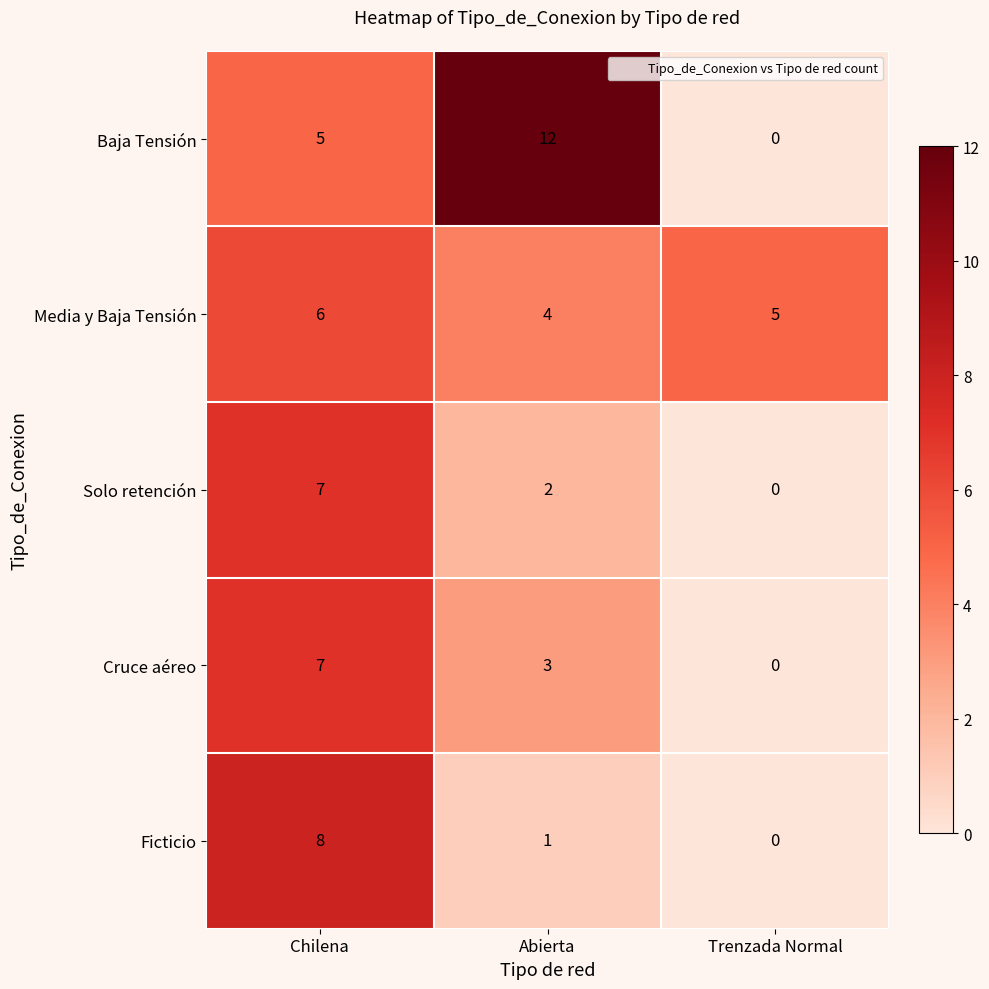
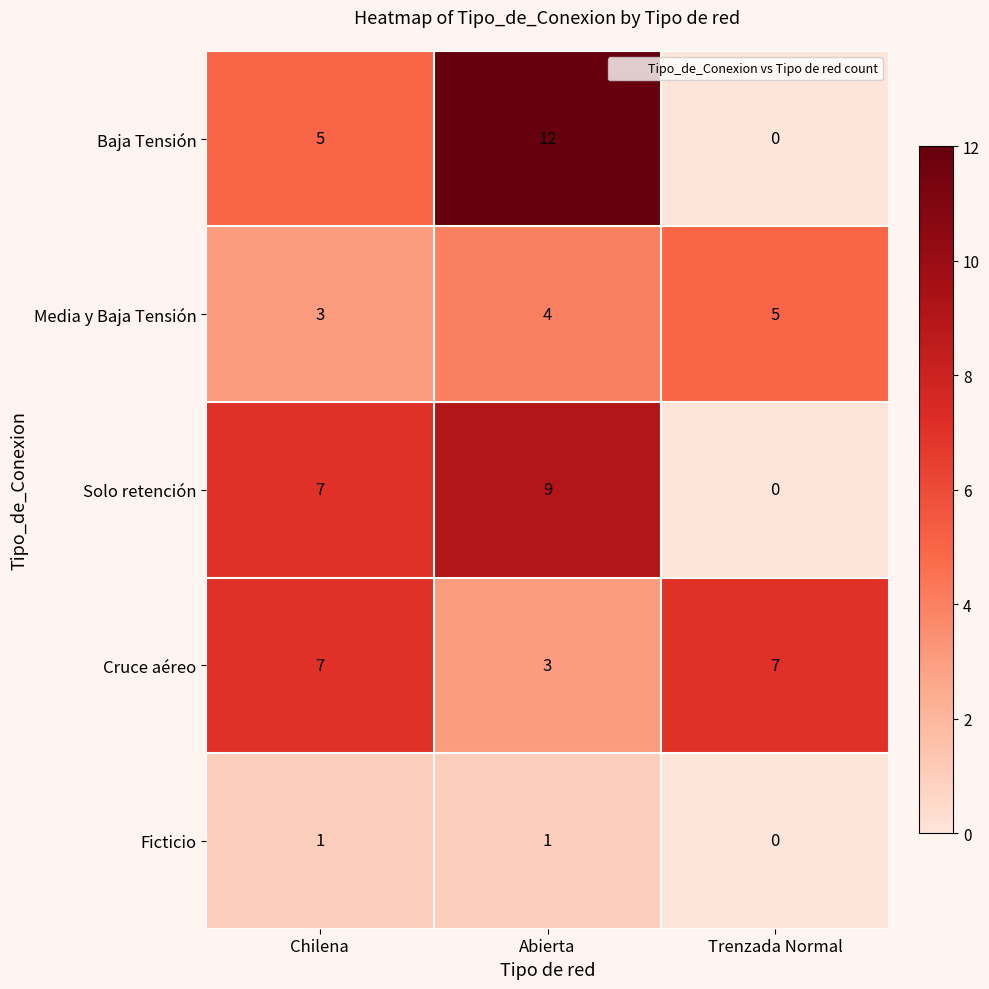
  {
    "Baja Tensión": {
      "Chilena": 5,
      "Abierta": 12,
      "Trenzada Normal": 0
    },
    "Media y Baja Tensión": {
-     "Chilena": 6,
+     "Chilena": 3,
      "Abierta": 4,
      "Trenzada Normal": 5
    },
    "Solo retención": {
      "Chilena": 7,
-     "Abierta": 2,
+     "Abierta": 9,
      "Trenzada Normal": 0
    },
    "Cruce aéreo": {
      "Chilena": 7,
      "Abierta": 3,
-     "Trenzada Normal": 0
+     "Trenzada Normal": 7
    },
    "Ficticio": {
-     "Chilena": 8,
+     "Chilena": 1,
      "Abierta": 1,
      "Trenzada Normal": 0
    }
  }
